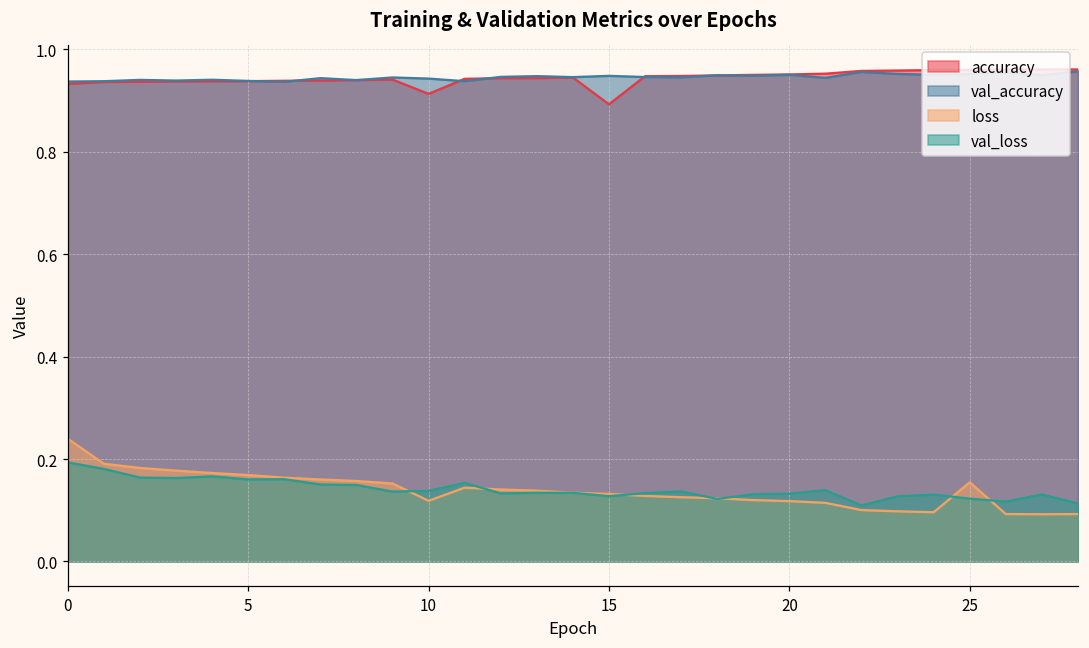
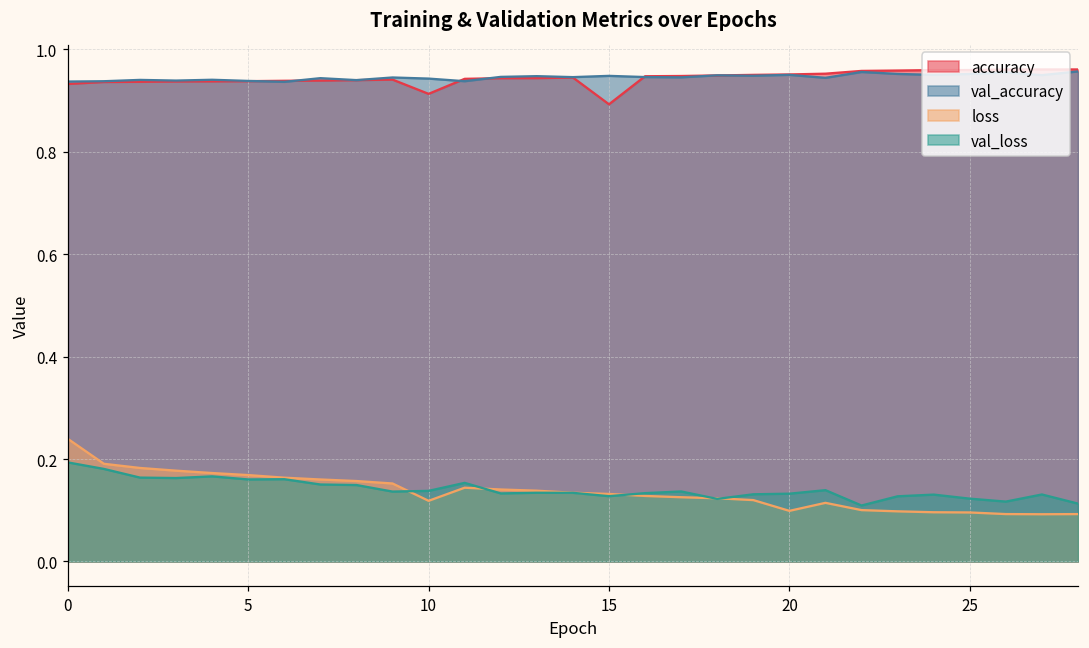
  {
    "accuracy": {
      "10": 0.91,
      "15": 0.89
    },
    "loss": {
      "0": 0.24,
      "5": 0.17,
      "10": 0.12,
-     "20": 0.12,
-     "25": 0.15
+     "20": 0.10,
+     "25": 0.10
    }
  }
